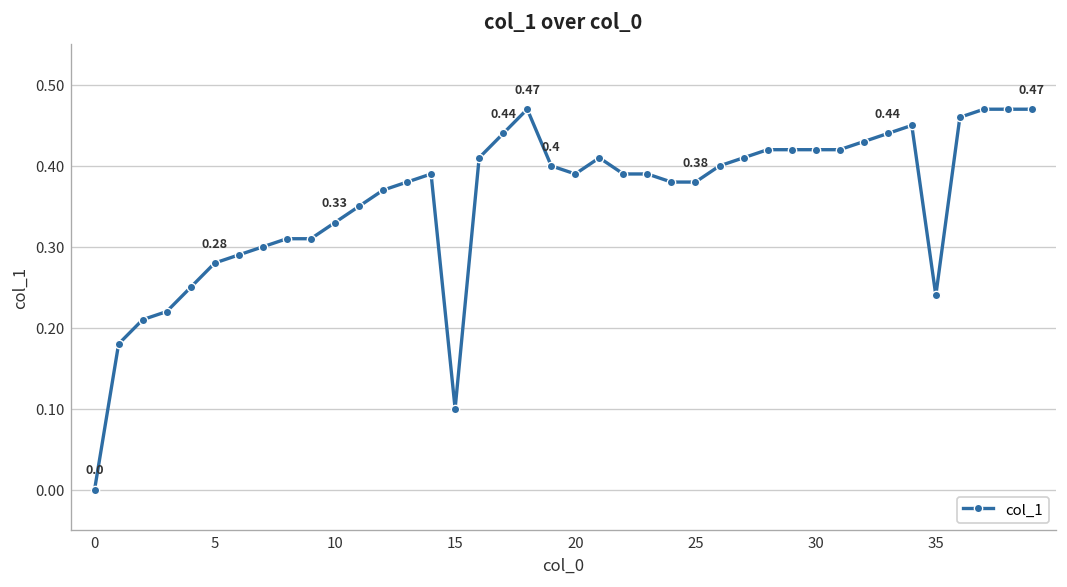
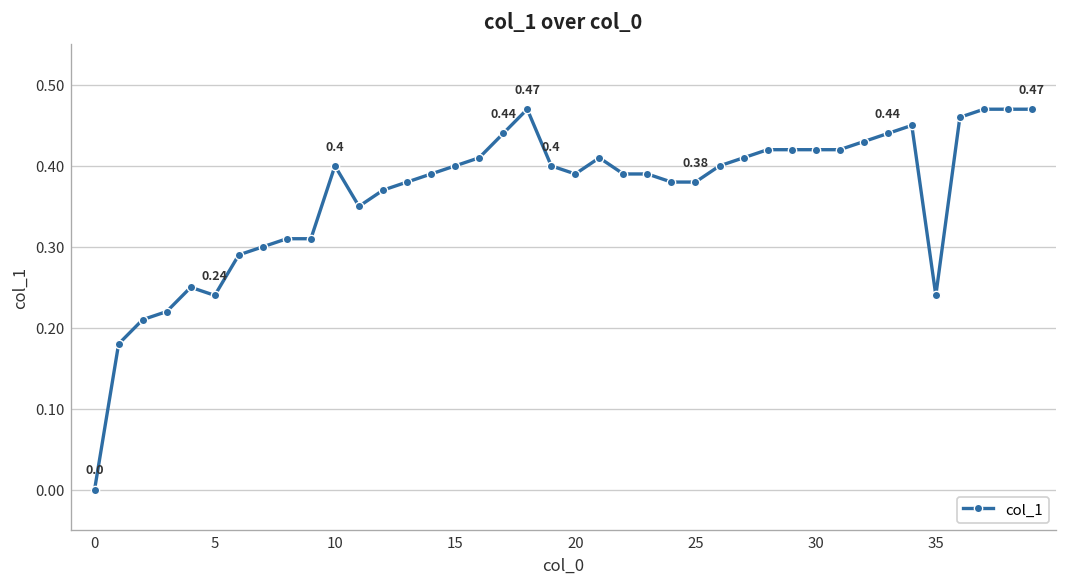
  {
    "0": 0.0,
-   "5": 0.28,
-   "10": 0.33,
-   "15": 0.1,
+   "5": 0.24,
+   "10": 0.4,
+   "15": 0.4,
    "25": 0.38
  }
